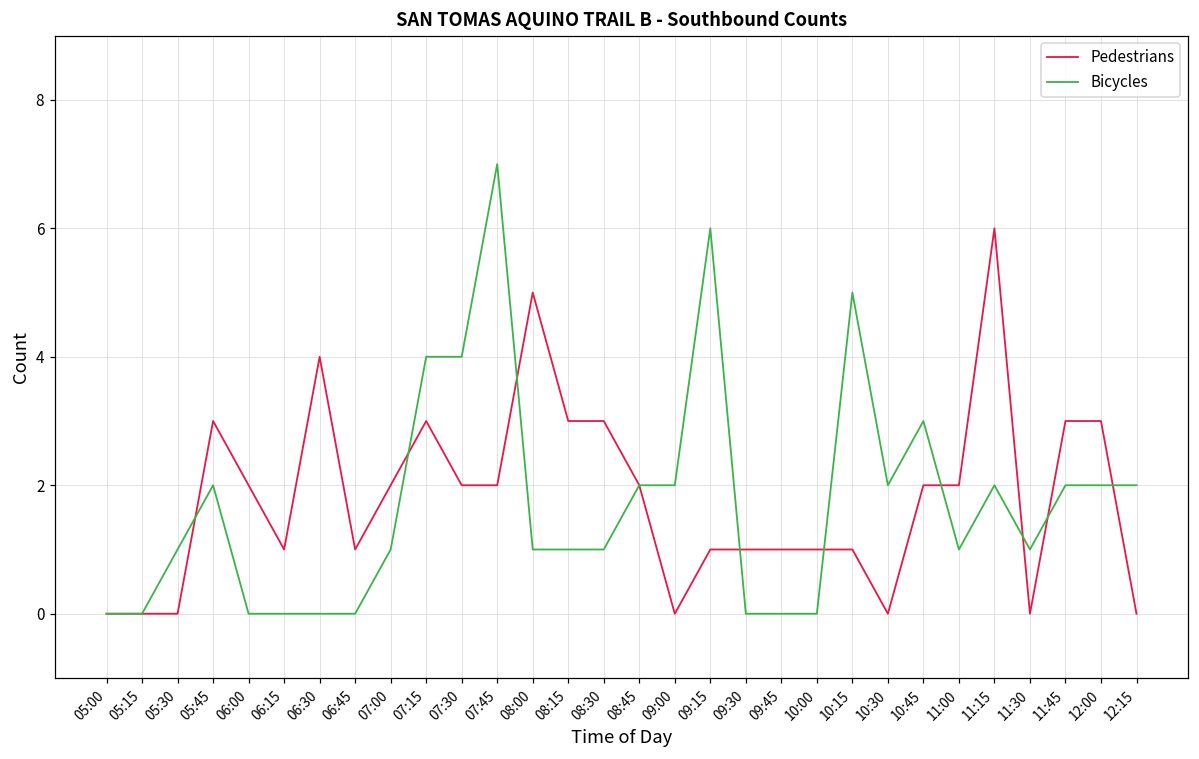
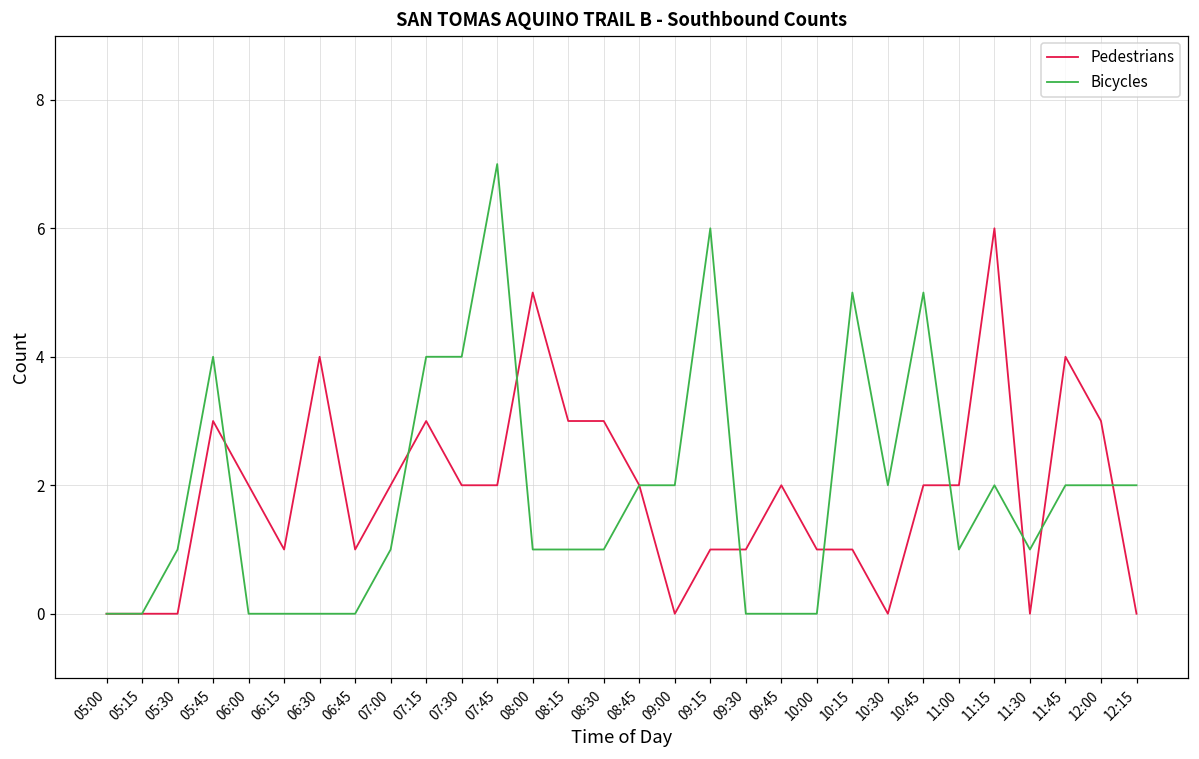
  {
    "Pedestrians": {
      "05:30": 0,
      "05:45": 3,
      "06:00": 2,
      "06:15": 1,
      "06:30": 4,
      "06:45": 1,
      "07:00": 2,
      "07:15": 3,
      "07:30": 2,
      "07:45": 2,
      "08:00": 5,
      "08:15": 3,
      "08:30": 3,
      "09:00": 0,
      "09:15": 1,
      "09:30": 1,
-     "09:45": 1,
+     "09:45": 2,
      "10:00": 1,
      "10:15": 1,
      "10:30": 0,
      "10:45": 2,
      "11:00": 2,
      "11:15": 6,
      "11:30": 0,
-     "11:45": 3,
+     "11:45": 4,
      "12:00": 3,
      "12:15": 0
    },
    "Bicycles": {
      "05:30": 1,
-     "05:45": 2,
+     "05:45": 4,
      "06:00": 0,
      "06:15": 0,
      "06:30": 0,
      "06:45": 0,
      "07:00": 1,
      "07:15": 4,
      "07:30": 4,
      "07:45": 7,
      "08:00": 1,
      "08:15": 1,
      "08:30": 1,
      "09:00": 2,
      "09:15": 6,
      "09:30": 0,
      "09:45": 0,
      "10:00": 0,
      "10:15": 5,
      "10:30": 2,
-     "10:45": 3,
+     "10:45": 5,
      "11:00": 1,
      "11:15": 2,
      "11:30": 1,
      "11:45": 2,
      "12:00": 2,
      "12:15": 2
    }
  }
